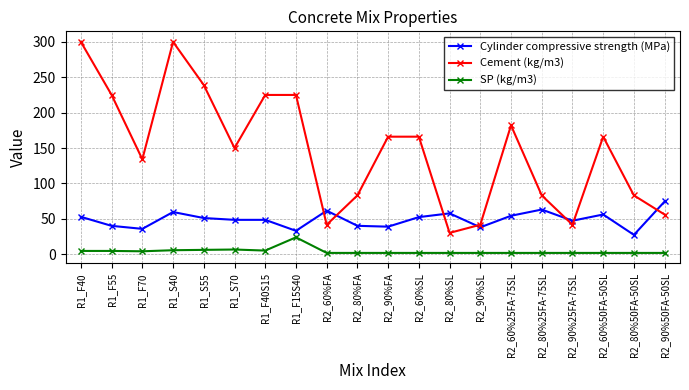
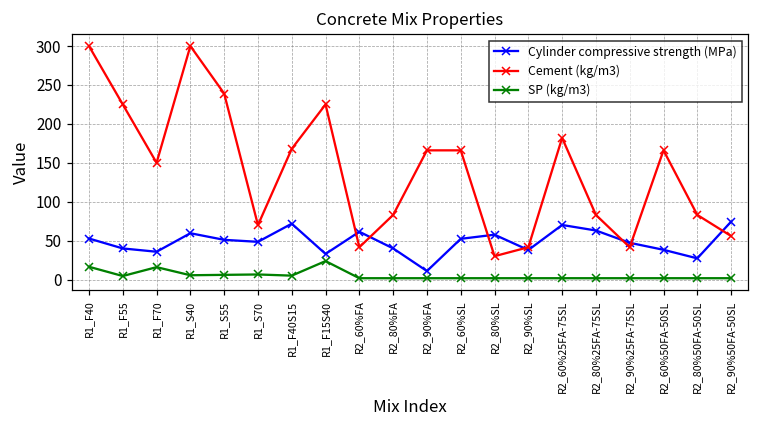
  {
    "Cylinder compressive strength (MPa)": {
      "R1_F40": 50,
      "R1_F55": 40,
      "R1_F70": 40,
      "R1_S40": 60,
      "R1_S55": 50,
      "R1_S70": 50,
-     "R1_F40S15": 50,
+     "R1_F40S15": 70,
      "R1_F15S40": 30,
      "R2_60%FA": 60,
      "R2_80%FA": 40,
-     "R2_90%FA": 40,
+     "R2_90%FA": 10,
      "R2_60%SL": 50,
      "R2_80%SL": 60,
-     "R2_60%25FA-75SL": 50,
+     "R2_60%25FA-75SL": 70,
      "R2_80%25FA-75SL": 60,
      "R2_90%25FA-75SL": 50,
-     "R2_60%50FA-50SL": 60,
+     "R2_60%50FA-50SL": 40,
      "R2_80%50FA-50SL": 30,
      "R2_90%50FA-50SL": 70
    },
    "Cement (kg/m3)": {
      "R1_F40": 300,
      "R1_F55": 230,
-     "R1_F70": 130,
+     "R1_F70": 150,
      "R1_S40": 300,
      "R1_S55": 240,
-     "R1_S70": 150,
-     "R1_F40S15": 230,
+     "R1_S70": 70,
+     "R1_F40S15": 170,
      "R1_F15S40": 230,
      "R2_60%FA": 40,
      "R2_80%FA": 80,
      "R2_90%FA": 170,
      "R2_60%SL": 170,
      "R2_80%SL": 30,
      "R2_60%25FA-75SL": 180,
      "R2_80%25FA-75SL": 80,
      "R2_90%25FA-75SL": 40,
      "R2_60%50FA-50SL": 170,
      "R2_80%50FA-50SL": 80,
      "R2_90%50FA-50SL": 60
    },
    "SP (kg/m3)": {
-     "R1_F40": 0,
+     "R1_F40": 20,
      "R1_F55": 0,
-     "R1_F70": 0,
+     "R1_F70": 20,
      "R1_S40": 10,
      "R1_S55": 10,
      "R1_S70": 10,
      "R1_F40S15": 10,
      "R1_F15S40": 20,
      "R2_60%FA": 0,
      "R2_80%FA": 0,
      "R2_90%FA": 0,
      "R2_60%SL": 0,
      "R2_80%SL": 0,
      "R2_90%SL": 0,
      "R2_60%25FA-75SL": 0,
      "R2_80%25FA-75SL": 0,
      "R2_90%25FA-75SL": 0,
      "R2_60%50FA-50SL": 0,
      "R2_80%50FA-50SL": 0,
      "R2_90%50FA-50SL": 0
    }
  }
